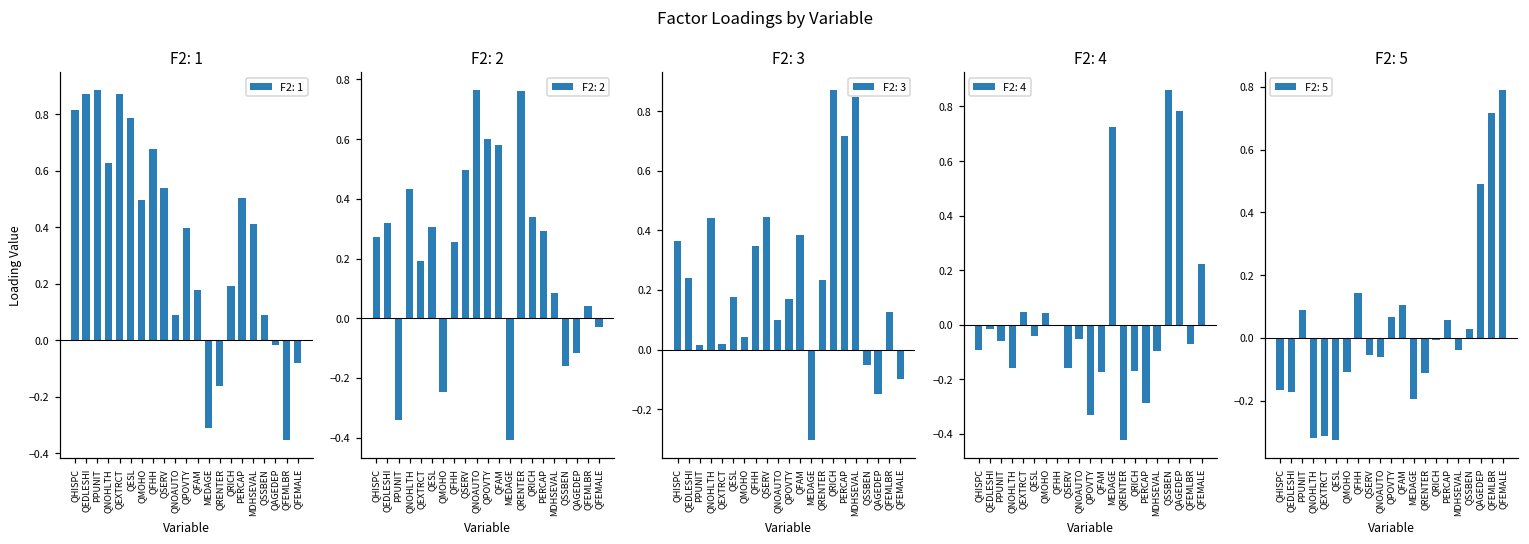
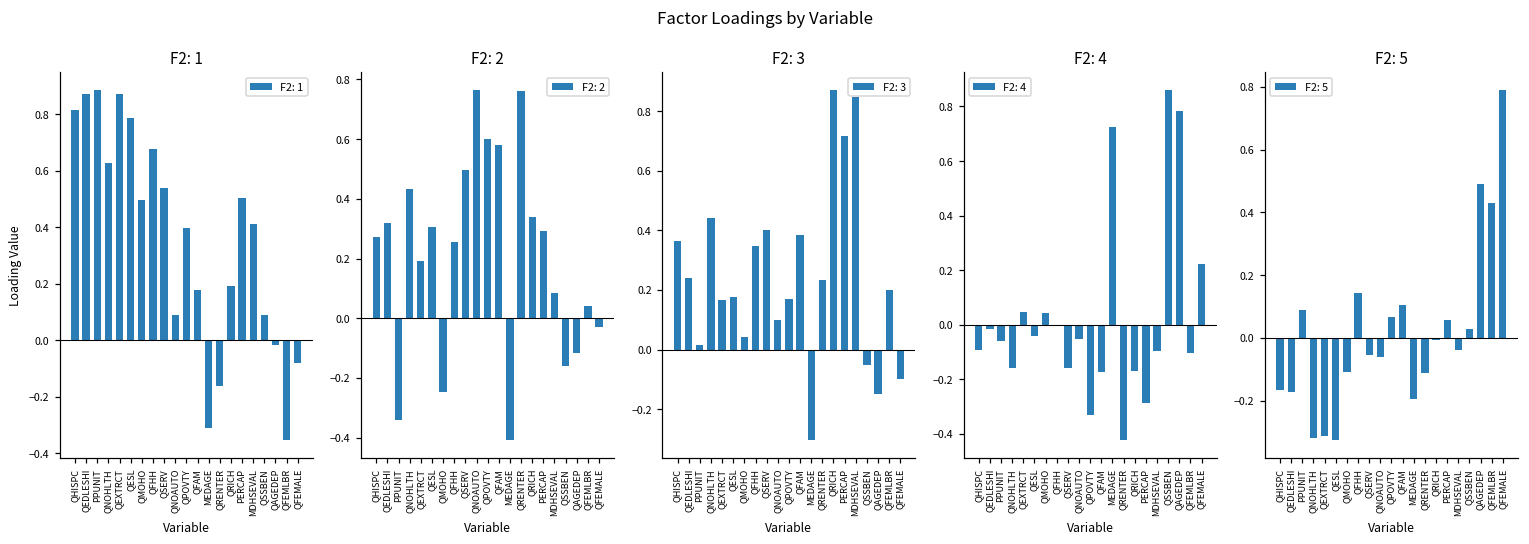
  {
    "F2: 1": {
      "QHISPC": 0.81,
      "QEDLESHI": 0.87,
      "PPUNIT": 0.89,
      "QNOHLTH": 0.63,
      "QEXTRCT": 0.87,
      "QESL": 0.79,
      "QMOHO": 0.50,
      "QFHH": 0.67,
      "QSERV": 0.54,
      "QNOAUTO": 0.09,
      "QPOVTY": 0.40,
      "QFAM": 0.18,
      "MEDAGE": -0.31,
      "QRENTER": -0.16,
      "QRICH": 0.19,
      "PERCAP": 0.50,
      "MDHSEVAL": 0.41,
      "QSSBEN": 0.09,
      "QAGEDEP": -0.01,
      "QFEMLBR": -0.35,
      "QFEMALE": -0.08
    },
    "F2: 2": {
      "QHISPC": 0.27,
      "QEDLESHI": 0.32,
      "PPUNIT": -0.34,
      "QNOHLTH": 0.43,
      "QEXTRCT": 0.19,
      "QESL": 0.30,
      "QMOHO": -0.25,
      "QFHH": 0.25,
      "QSERV": 0.50,
      "QNOAUTO": 0.76,
      "QPOVTY": 0.60,
      "QFAM": 0.58,
      "MEDAGE": -0.41,
      "QRENTER": 0.76,
      "QRICH": 0.34,
      "PERCAP": 0.29,
      "MDHSEVAL": 0.08,
      "QSSBEN": -0.16,
      "QAGEDEP": -0.12,
      "QFEMLBR": 0.04,
      "QFEMALE": -0.03
    },
    "F2: 3": {
      "QHISPC": 0.36,
      "QEDLESHI": 0.24,
      "PPUNIT": 0.01,
      "QNOHLTH": 0.44,
-     "QEXTRCT": 0.02,
+     "QEXTRCT": 0.17,
      "QESL": 0.18,
      "QMOHO": 0.04,
      "QFHH": 0.35,
-     "QSERV": 0.45,
+     "QSERV": 0.40,
      "QNOAUTO": 0.10,
      "QPOVTY": 0.17,
      "QFAM": 0.38,
      "MEDAGE": -0.30,
      "QRENTER": 0.23,
      "QRICH": 0.87,
      "PERCAP": 0.71,
      "MDHSEVAL": 0.85,
      "QSSBEN": -0.05,
      "QAGEDEP": -0.15,
-     "QFEMLBR": 0.13,
+     "QFEMLBR": 0.20,
      "QFEMALE": -0.10
    },
    "F2: 4": {
      "QHISPC": -0.09,
      "QEDLESHI": -0.02,
      "PPUNIT": -0.06,
      "QNOHLTH": -0.16,
      "QEXTRCT": 0.04,
      "QESL": -0.04,
      "QMOHO": 0.04,
      "QSERV": -0.16,
      "QNOAUTO": -0.05,
      "QPOVTY": -0.33,
      "QFAM": -0.17,
      "MEDAGE": 0.72,
      "QRENTER": -0.42,
      "QRICH": -0.17,
      "PERCAP": -0.29,
      "MDHSEVAL": -0.10,
      "QSSBEN": 0.86,
      "QAGEDEP": 0.78,
-     "QFEMLBR": -0.07,
+     "QFEMLBR": -0.11,
      "QFEMALE": 0.22
    },
    "F2: 5": {
      "QHISPC": -0.17,
      "QEDLESHI": -0.17,
      "PPUNIT": 0.09,
      "QNOHLTH": -0.32,
      "QEXTRCT": -0.31,
      "QESL": -0.33,
      "QMOHO": -0.11,
      "QFHH": 0.14,
      "QSERV": -0.05,
      "QNOAUTO": -0.06,
      "QPOVTY": 0.07,
      "QFAM": 0.10,
      "MEDAGE": -0.19,
      "QRENTER": -0.11,
      "PERCAP": 0.06,
      "MDHSEVAL": -0.04,
      "QSSBEN": 0.03,
      "QAGEDEP": 0.49,
-     "QFEMLBR": 0.72,
+     "QFEMLBR": 0.43,
      "QFEMALE": 0.79
    }
  }
